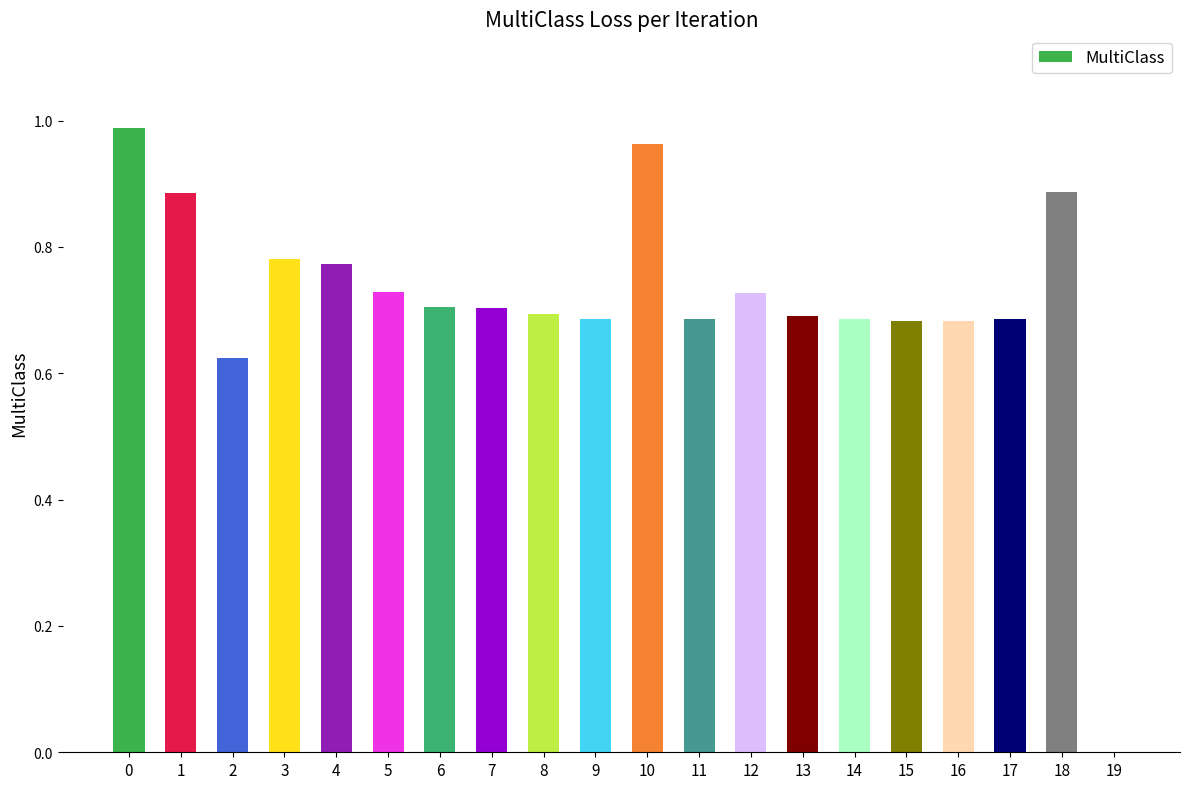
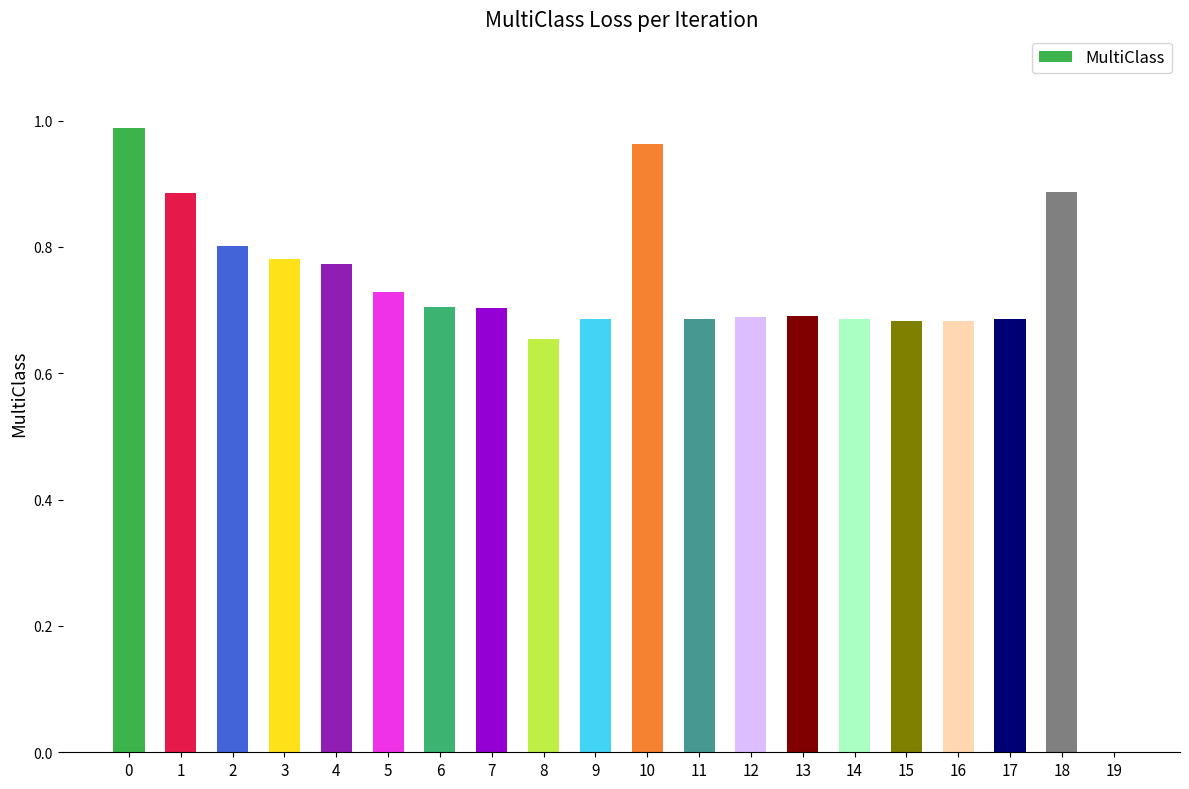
  {
    "0": 0.99,
    "1": 0.89,
-   "2": 0.62,
+   "2": 0.80,
    "3": 0.78,
    "4": 0.77,
    "5": 0.73,
    "6": 0.71,
    "7": 0.70,
-   "8": 0.69,
+   "8": 0.65,
    "9": 0.69,
    "10": 0.96,
    "11": 0.69,
-   "12": 0.73,
+   "12": 0.69,
    "13": 0.69,
    "14": 0.69,
    "15": 0.68,
    "16": 0.68,
    "17": 0.69,
    "18": 0.89,
    "19": 0.71
  }
